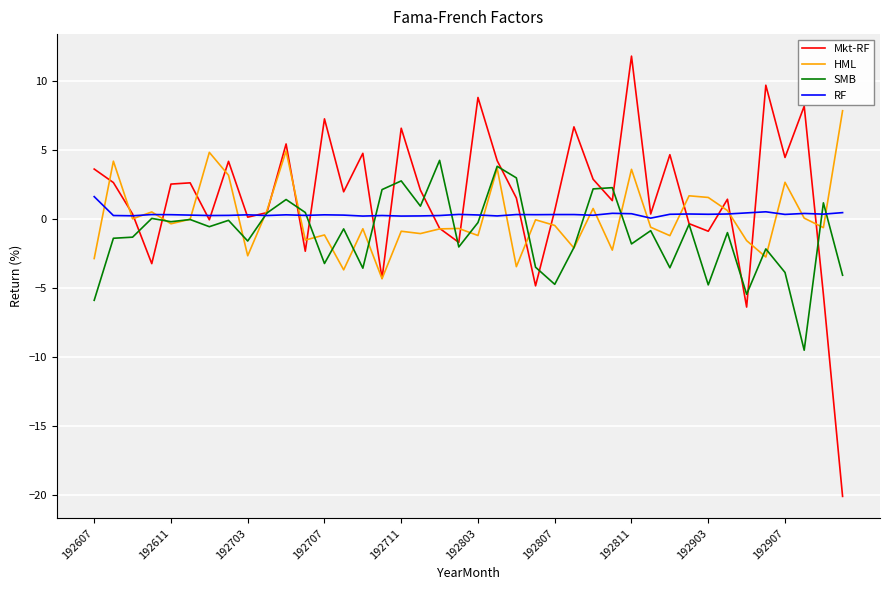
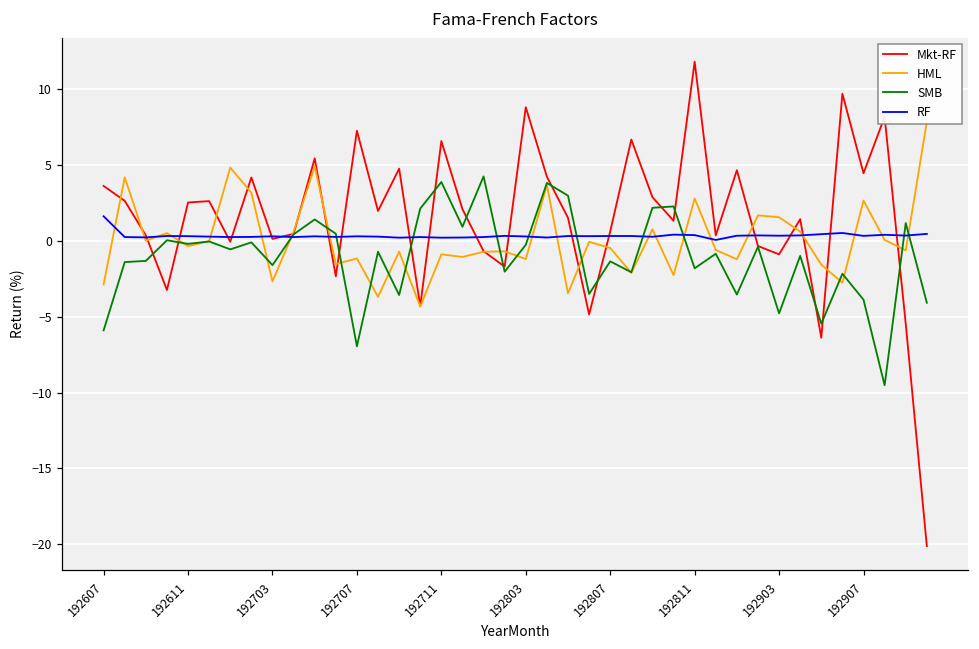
  {
    "Mkt-RF": {
      "192607": 3.6,
      "192611": 2.5,
      "192707": 7.3,
      "192711": 6.6,
      "192803": 8.8,
      "192807": 0.6,
      "192811": 11.8,
      "192903": -0.9,
      "192907": 4.5
    },
    "HML": {
      "192607": -2.9,
      "192703": -2.7,
      "192707": -1.2,
      "192711": -0.9,
      "192803": -1.2,
      "192807": -0.5,
-     "192811": 3.6,
+     "192811": 2.8,
      "192903": 1.6,
      "192907": 2.7
    },
    "SMB": {
      "192607": -5.9,
      "192703": -1.6,
-     "192707": -3.2,
-     "192711": 2.8,
+     "192707": -7.0,
+     "192711": 3.9,
      "192803": -0.3,
-     "192807": -4.7,
+     "192807": -1.4,
      "192811": -1.8,
      "192903": -4.8,
      "192907": -3.9
    },
    "RF": {
      "192607": 1.6,
      "192611": 0.3,
      "192707": 0.3,
      "192711": 0.2,
      "192803": 0.3,
      "192807": 0.3,
      "192811": 0.4,
      "192903": 0.3,
      "192907": 0.3
    }
  }
